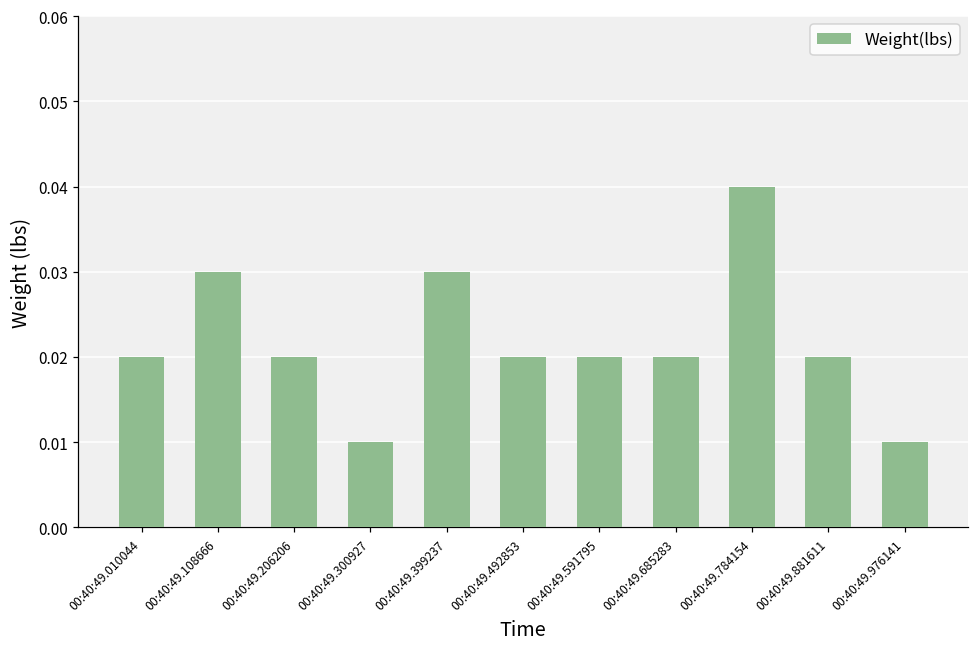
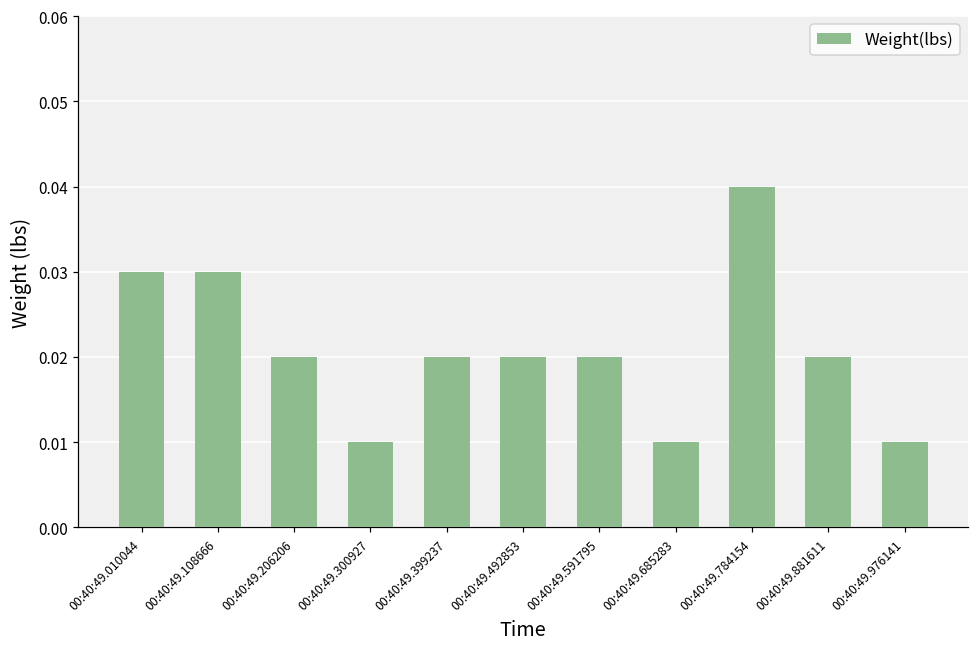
  {
-   "00:40:49.010044": 0.02,
+   "00:40:49.010044": 0.03,
    "00:40:49.108666": 0.03,
    "00:40:49.206206": 0.02,
    "00:40:49.300927": 0.01,
-   "00:40:49.399237": 0.03,
+   "00:40:49.399237": 0.02,
    "00:40:49.492853": 0.02,
    "00:40:49.591795": 0.02,
-   "00:40:49.685283": 0.02,
+   "00:40:49.685283": 0.01,
    "00:40:49.784154": 0.04,
    "00:40:49.881611": 0.02,
    "00:40:49.976141": 0.01
  }
